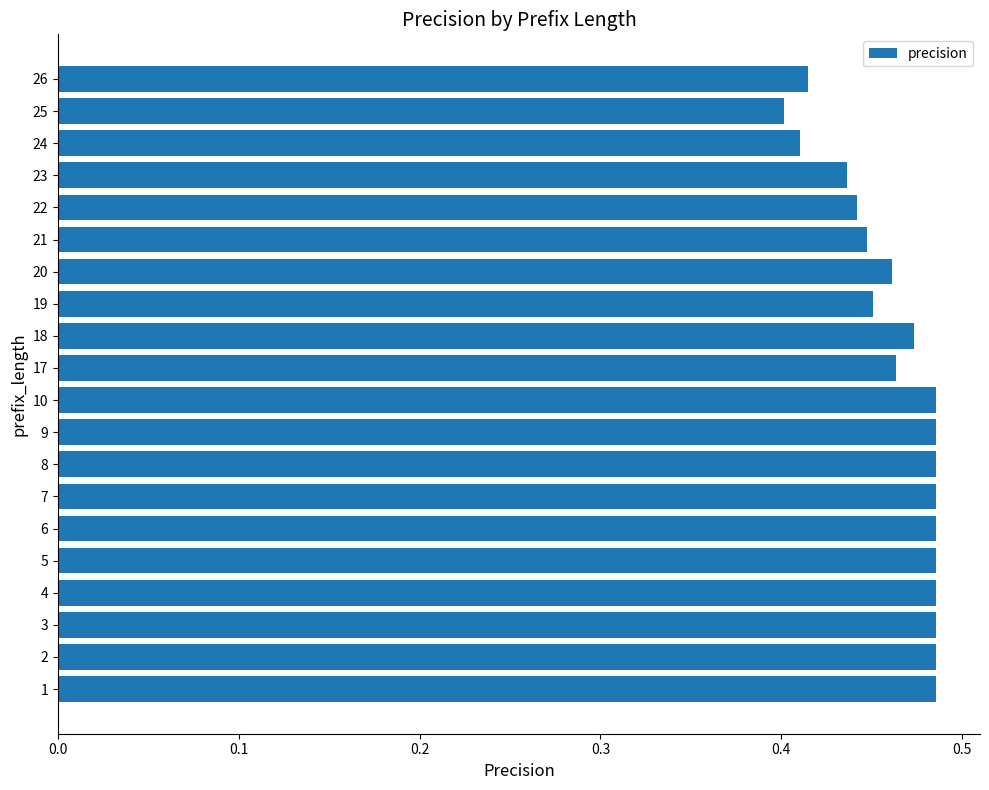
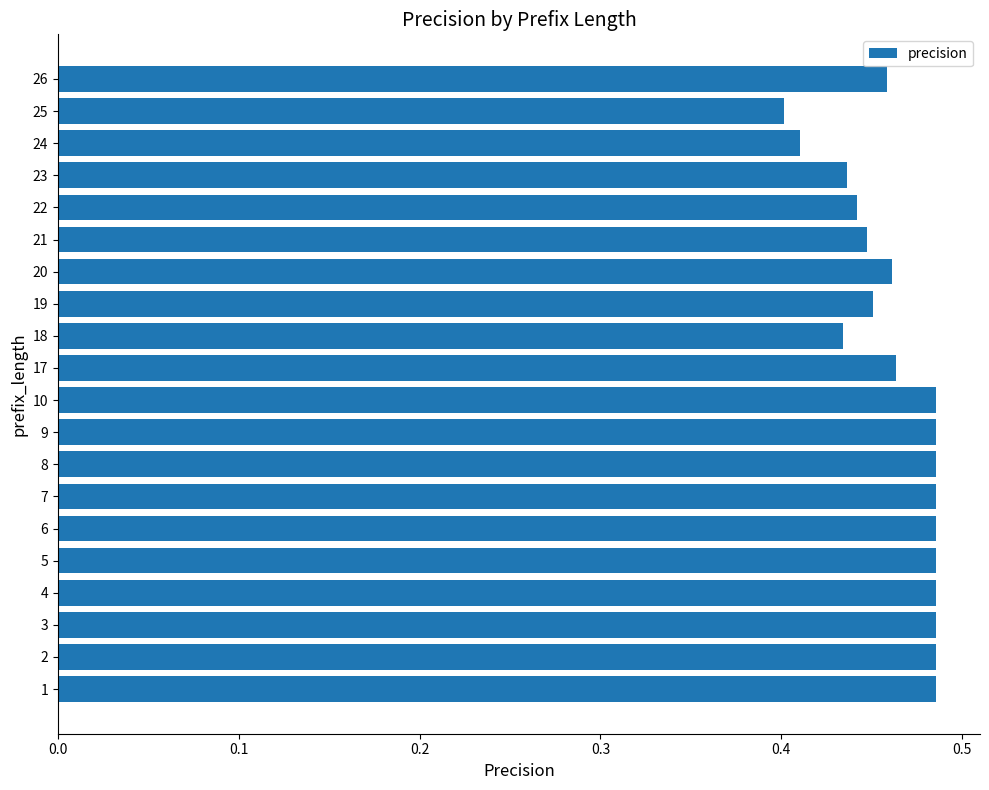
  {
-   "26": 0.415,
+   "26": 0.459,
    "25": 0.402,
    "24": 0.410,
    "23": 0.436,
    "22": 0.442,
    "21": 0.447,
    "20": 0.461,
    "19": 0.451,
-   "18": 0.473,
+   "18": 0.434,
    "17": 0.464,
    "10": 0.486,
    "9": 0.486,
    "8": 0.486,
    "7": 0.486,
    "6": 0.486,
    "5": 0.486,
    "4": 0.486,
    "3": 0.486,
    "2": 0.486,
    "1": 0.486
  }
